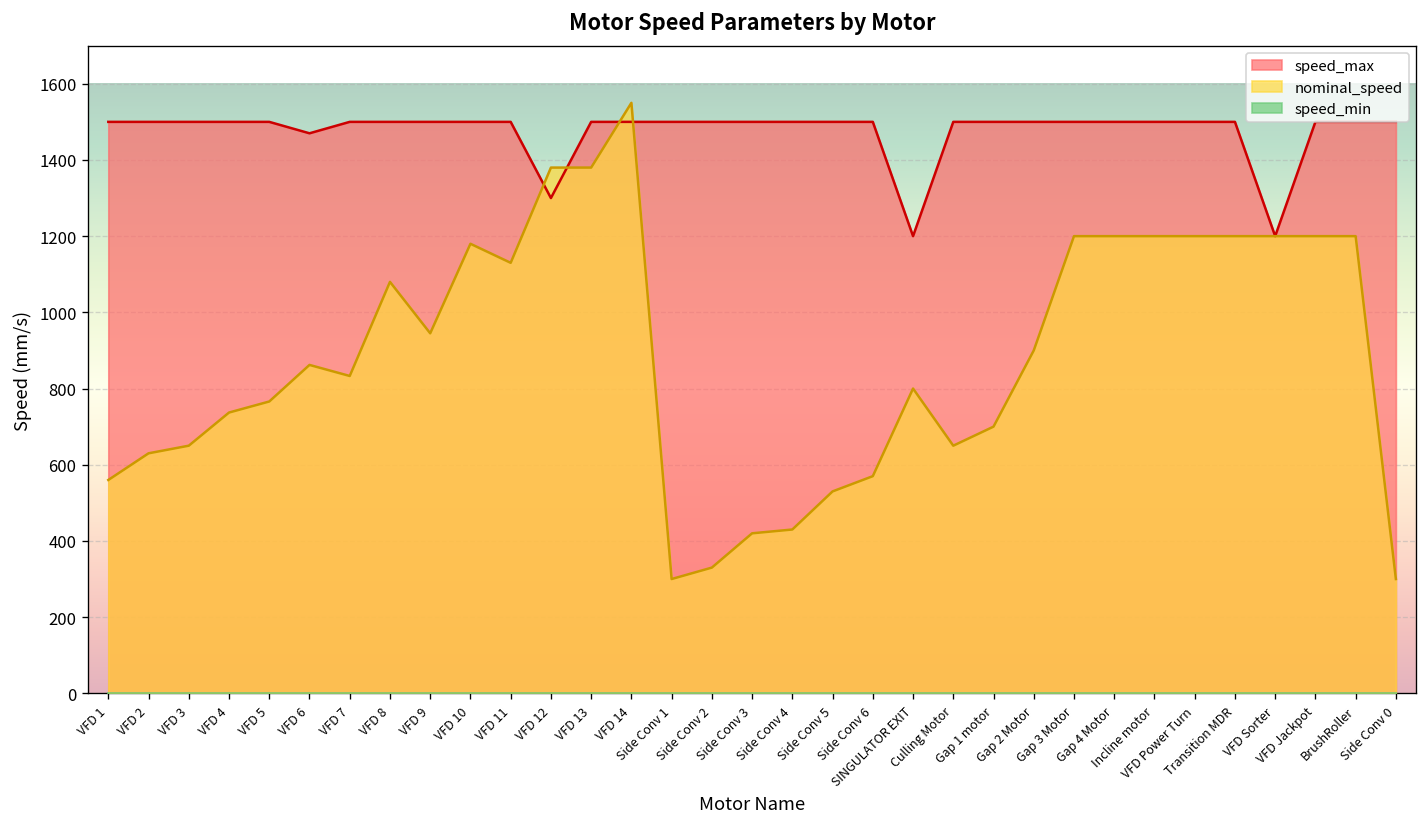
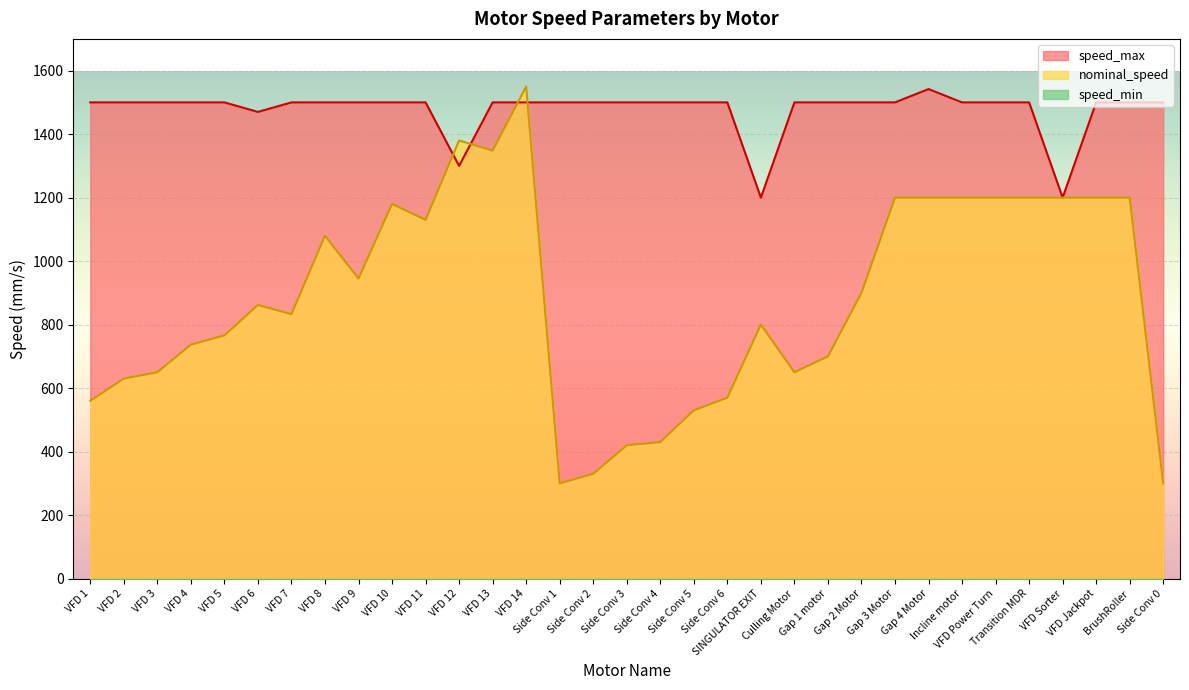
  {
    "speed_max": {
      "VFD 1": 1500,
      "VFD 2": 1500,
      "VFD 3": 1500,
      "VFD 4": 1500,
      "VFD 5": 1500,
      "VFD 6": 1470,
      "VFD 7": 1500,
      "VFD 8": 1500,
      "VFD 9": 1500,
      "VFD 10": 1500,
      "VFD 11": 1500,
      "VFD 12": 1300,
      "VFD 13": 1500,
      "VFD 14": 1500,
      "Side Conv 1": 1500,
      "Side Conv 2": 1500,
      "Side Conv 3": 1500,
      "Side Conv 4": 1500,
      "Side Conv 5": 1500,
      "Side Conv 6": 1500,
      "SINGULATOR EXIT": 1200,
      "Culling Motor": 1500,
      "Gap 1 motor": 1500,
      "Gap 2 Motor": 1500,
      "Gap 3 Motor": 1500,
-     "Gap 4 Motor": 1500,
+     "Gap 4 Motor": 1540,
      "Incline motor": 1500,
      "VFD Power Turn": 1500,
      "Transition MDR": 1500
    },
    "nominal_speed": {
      "VFD 1": 560,
      "VFD 2": 630,
      "VFD 3": 650,
      "VFD 4": 740,
      "VFD 5": 770,
      "VFD 6": 860,
      "VFD 7": 830,
      "VFD 8": 1080,
      "VFD 9": 950,
      "VFD 10": 1180,
      "VFD 11": 1130,
      "VFD 12": 1380,
-     "VFD 13": 1380,
+     "VFD 13": 1350,
      "VFD 14": 1550,
      "Side Conv 1": 300,
      "Side Conv 2": 330,
      "Side Conv 3": 420,
      "Side Conv 4": 430,
      "Side Conv 5": 530,
      "Side Conv 6": 570,
      "SINGULATOR EXIT": 800,
      "Culling Motor": 650,
      "Gap 1 motor": 700,
      "Gap 2 Motor": 900,
      "Gap 3 Motor": 1200,
      "Gap 4 Motor": 1200,
      "Incline motor": 1200,
      "VFD Power Turn": 1200,
      "Transition MDR": 1200,
      "VFD Jackpot": 1200,
      "BrushRoller": 1200,
      "Side Conv 0": 300
    },
    "speed_min": {
      "VFD 1": 0,
      "VFD 2": 0,
      "VFD 3": 0,
      "VFD 4": 0,
      "VFD 5": 0,
      "VFD 6": 0,
      "VFD 7": 0,
      "VFD 8": 0,
      "VFD 9": 0,
      "VFD 10": 0,
      "VFD 11": 0,
      "VFD 12": 0,
      "VFD 13": 0,
      "VFD 14": 0,
      "Side Conv 1": 0,
      "Side Conv 2": 0,
      "Side Conv 3": 0,
      "Side Conv 4": 0,
      "Side Conv 5": 0,
      "Side Conv 6": 0,
      "SINGULATOR EXIT": 0,
      "Culling Motor": 0,
      "Gap 1 motor": 0,
      "Gap 2 Motor": 0,
      "Gap 3 Motor": 0,
      "Gap 4 Motor": 0,
      "Incline motor": 0,
      "VFD Power Turn": 0,
      "Transition MDR": 0,
      "VFD Sorter": 0,
      "VFD Jackpot": 0,
      "BrushRoller": 0,
      "Side Conv 0": 0
    }
  }
